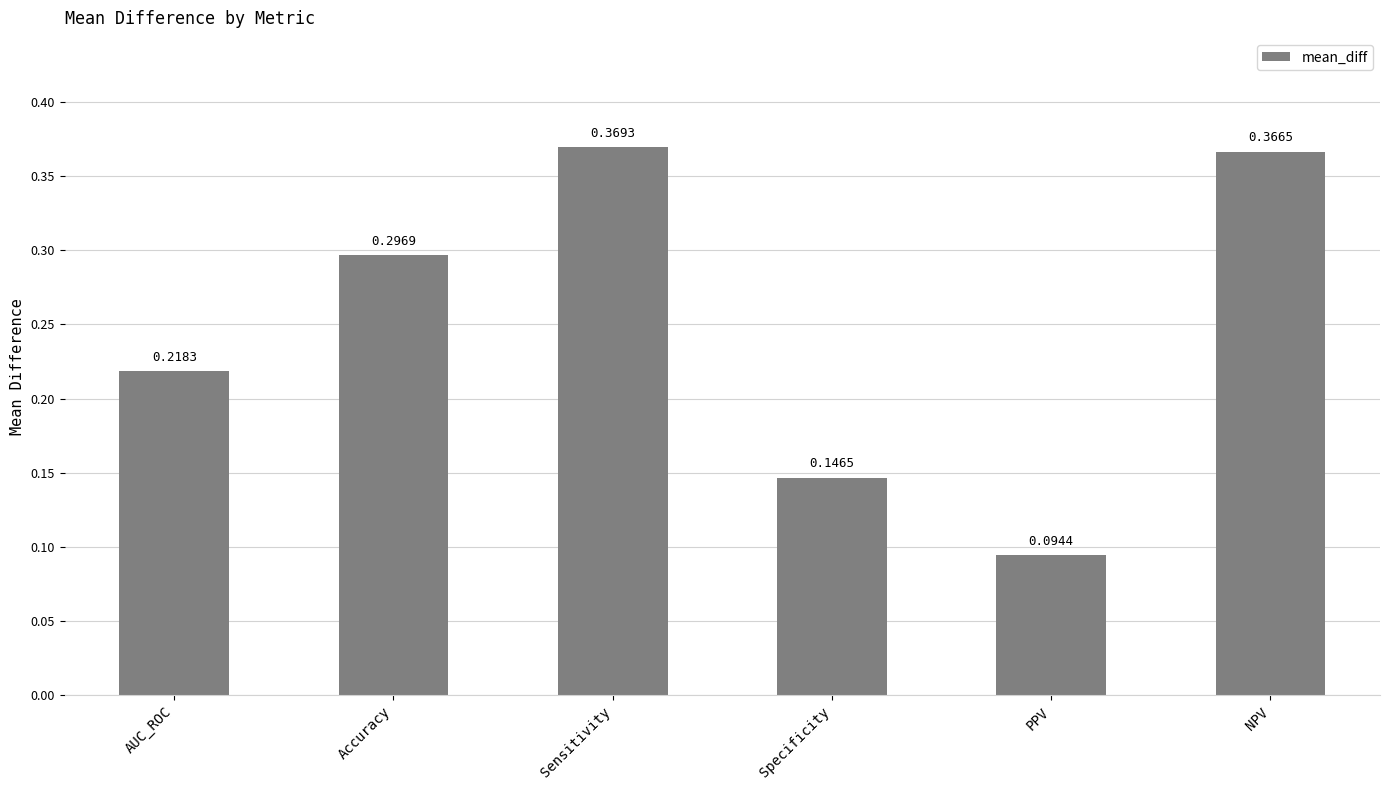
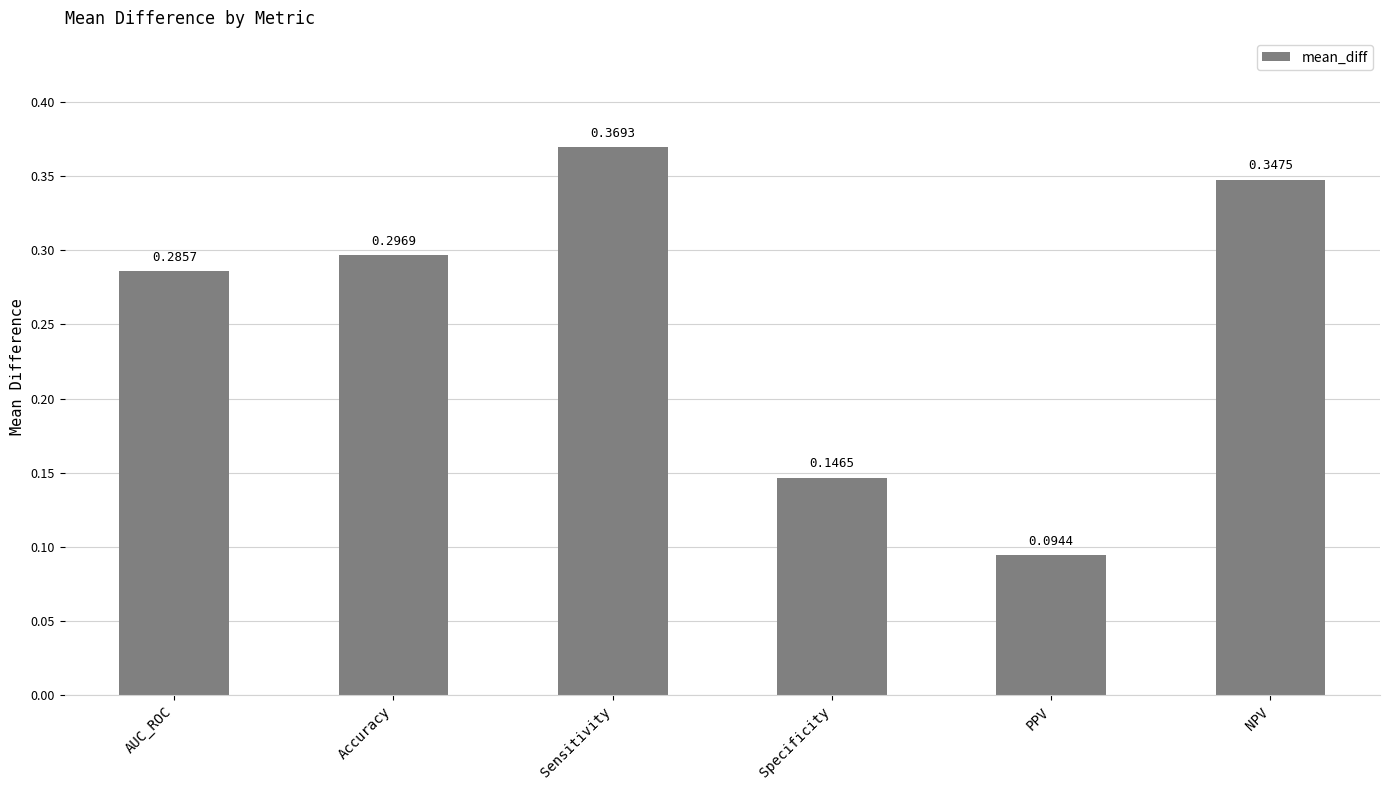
  {
-   "AUC_ROC": 0.2183,
+   "AUC_ROC": 0.2857,
    "Accuracy": 0.2969,
    "Sensitivity": 0.3693,
    "Specificity": 0.1465,
    "PPV": 0.0944,
-   "NPV": 0.3665
+   "NPV": 0.3475
  }
